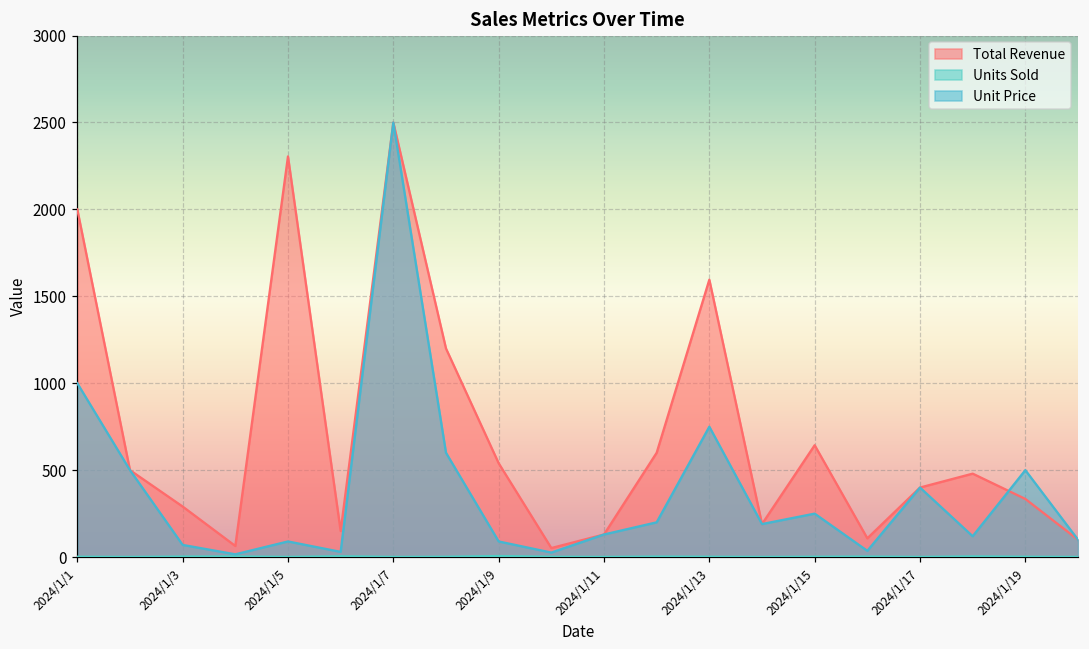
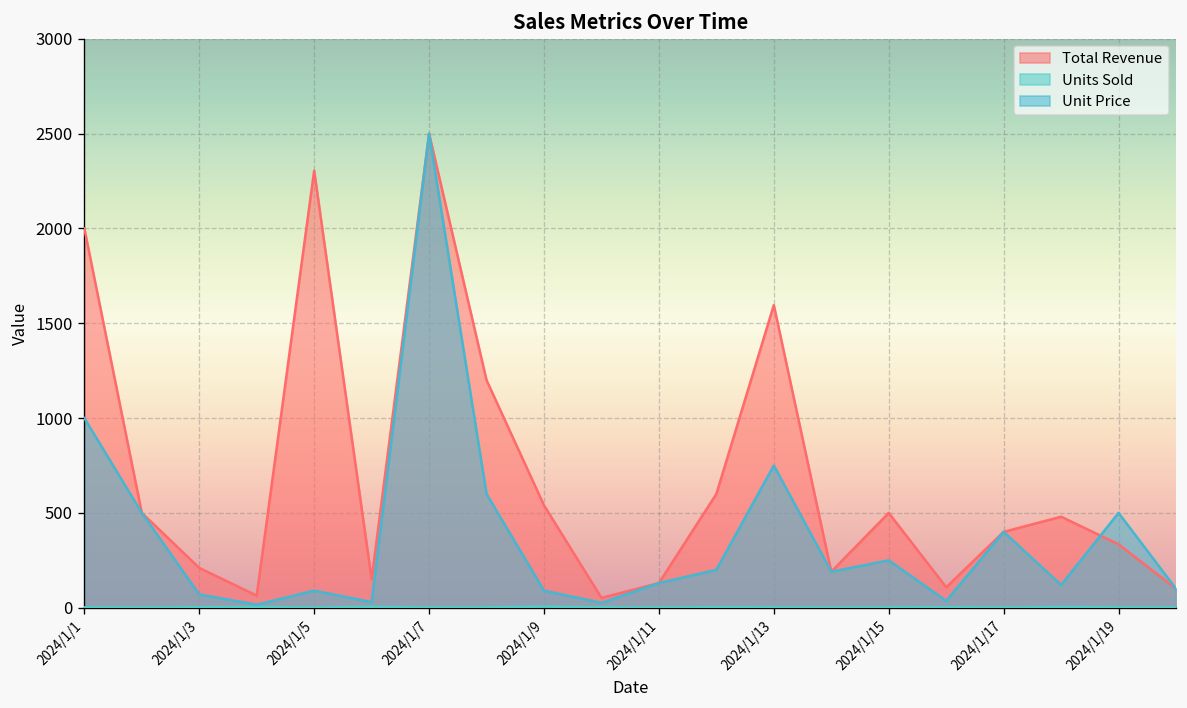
  {
    "Total Revenue": {
      "2024/1/1": 2000,
-     "2024/1/3": 290,
+     "2024/1/3": 210,
      "2024/1/5": 2300,
      "2024/1/9": 540,
      "2024/1/13": 1600,
-     "2024/1/15": 640,
+     "2024/1/15": 500,
      "2024/1/19": 330
    }
  }
